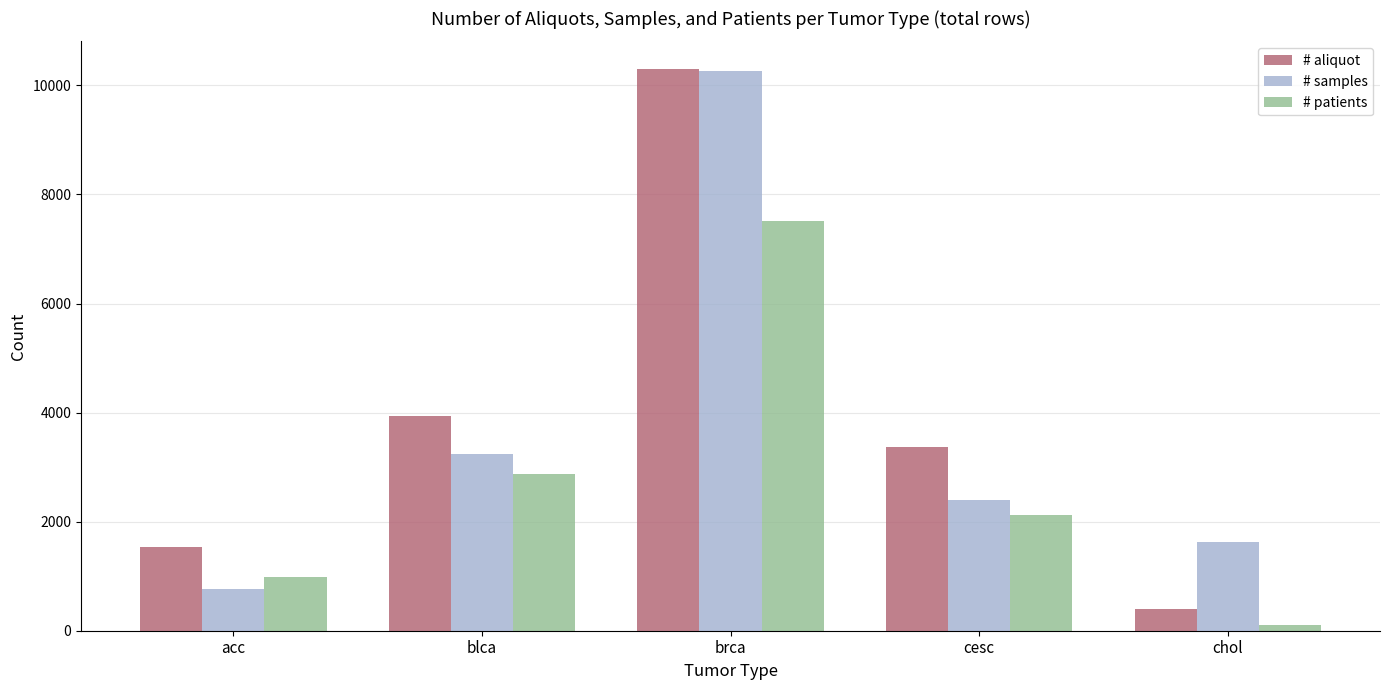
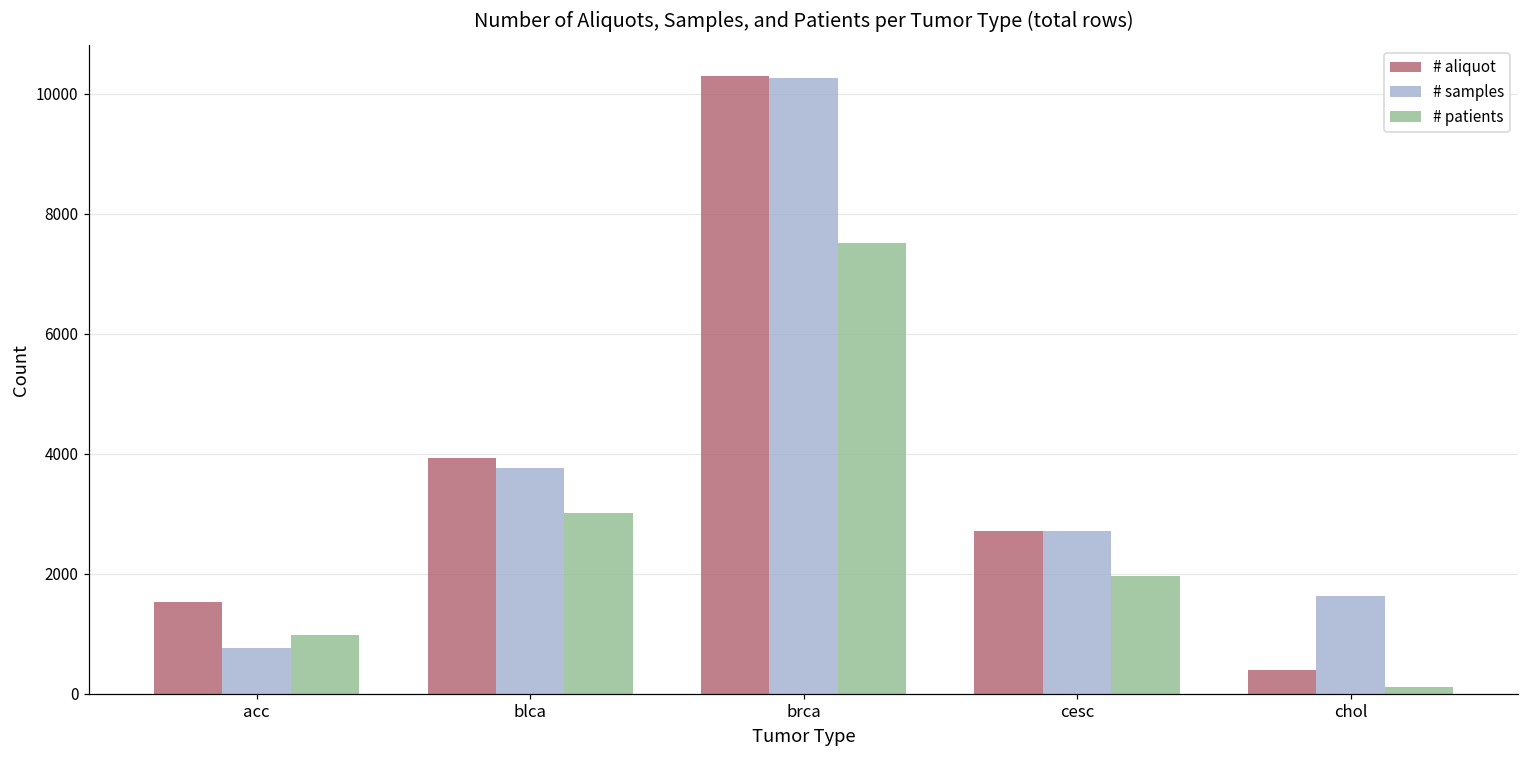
  {
    "# aliquot": {
      "acc": 1500,
      "blca": 3900,
      "brca": 10300,
-     "cesc": 3400,
+     "cesc": 2700,
      "chol": 400
    },
    "# samples": {
      "acc": 800,
-     "blca": 3200,
+     "blca": 3800,
      "brca": 10300,
-     "cesc": 2400,
+     "cesc": 2700,
      "chol": 1600
    },
    "# patients": {
      "acc": 1000,
-     "blca": 2900,
+     "blca": 3000,
      "brca": 7500,
-     "cesc": 2100,
+     "cesc": 2000,
      "chol": 100
    }
  }
